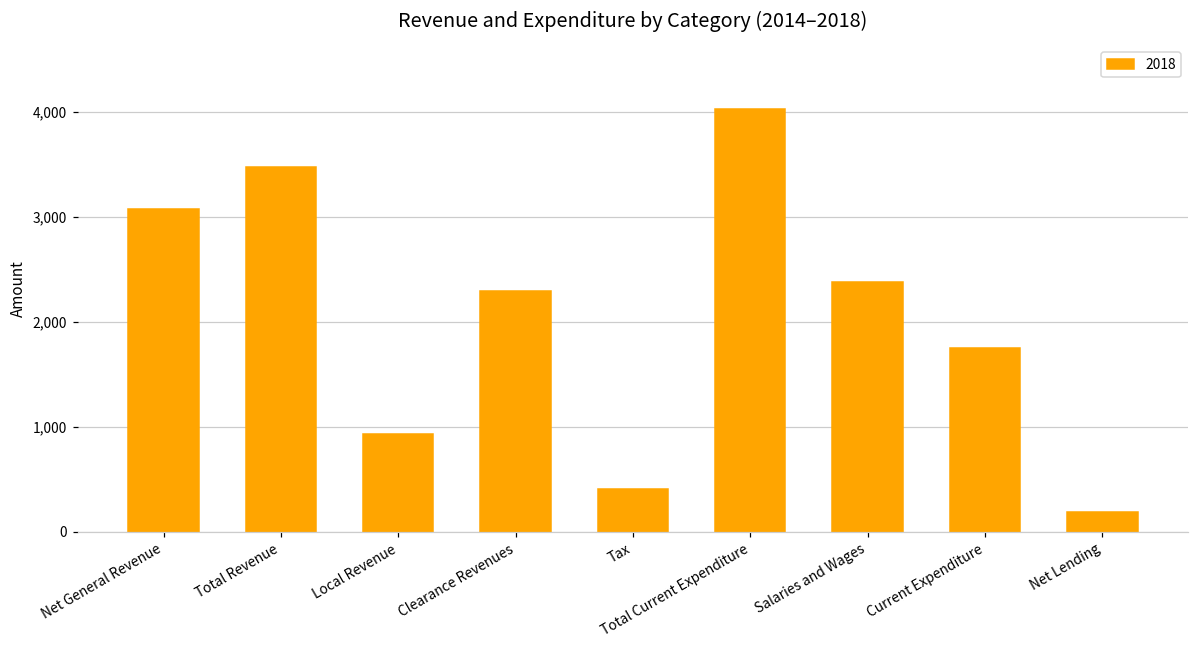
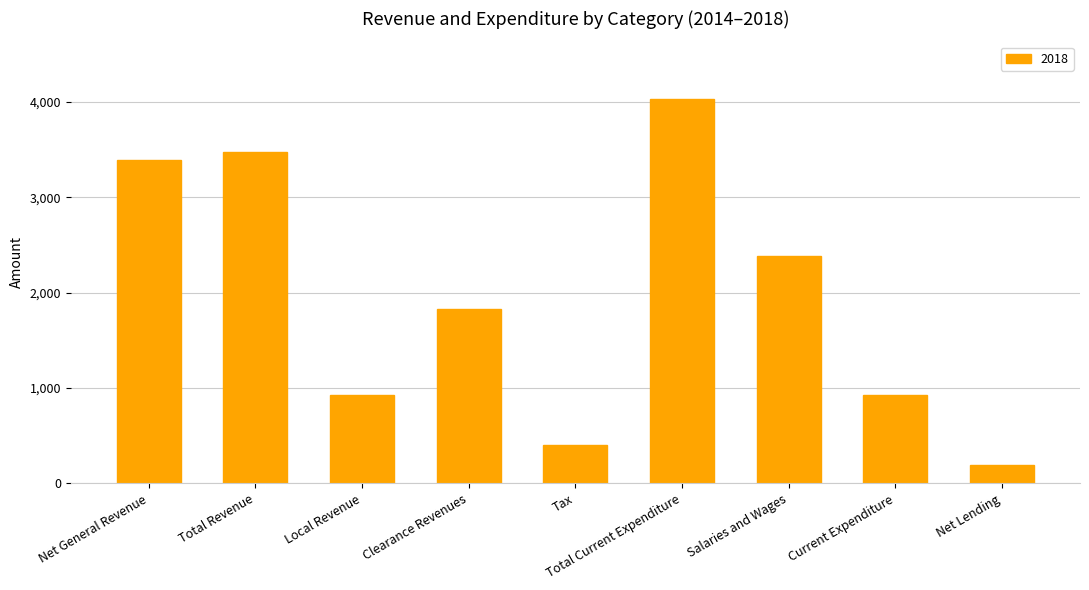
  {
-   "Net General Revenue": "3,100",
+   "Net General Revenue": "3,400",
    "Total Revenue": "3,500",
    "Local Revenue": "900",
-   "Clearance Revenues": "2,300",
+   "Clearance Revenues": "1,800",
    "Tax": "400",
    "Total Current Expenditure": "4,000",
    "Salaries and Wages": "2,400",
-   "Current Expenditure": "1,800",
+   "Current Expenditure": "900",
    "Net Lending": "200"
  }
